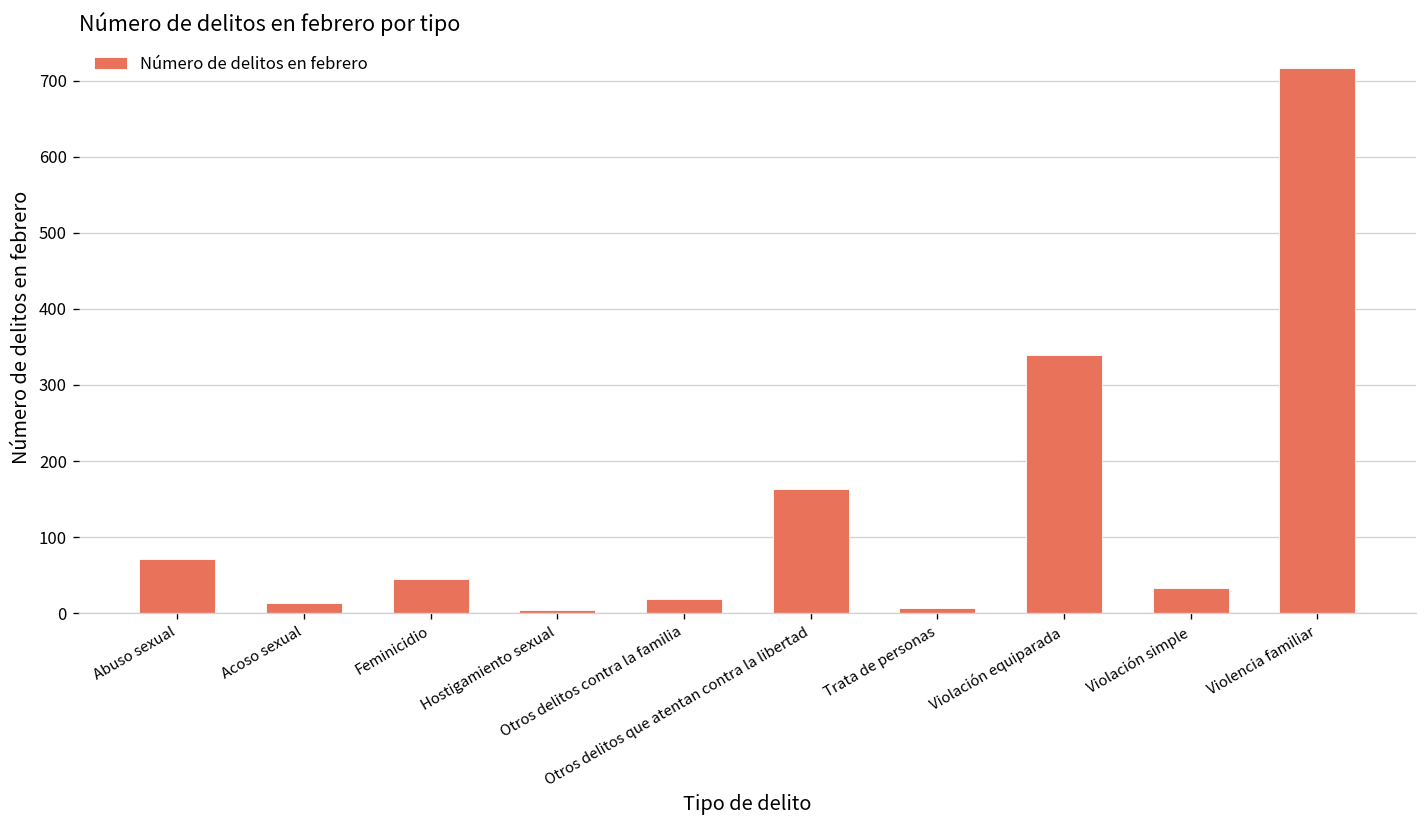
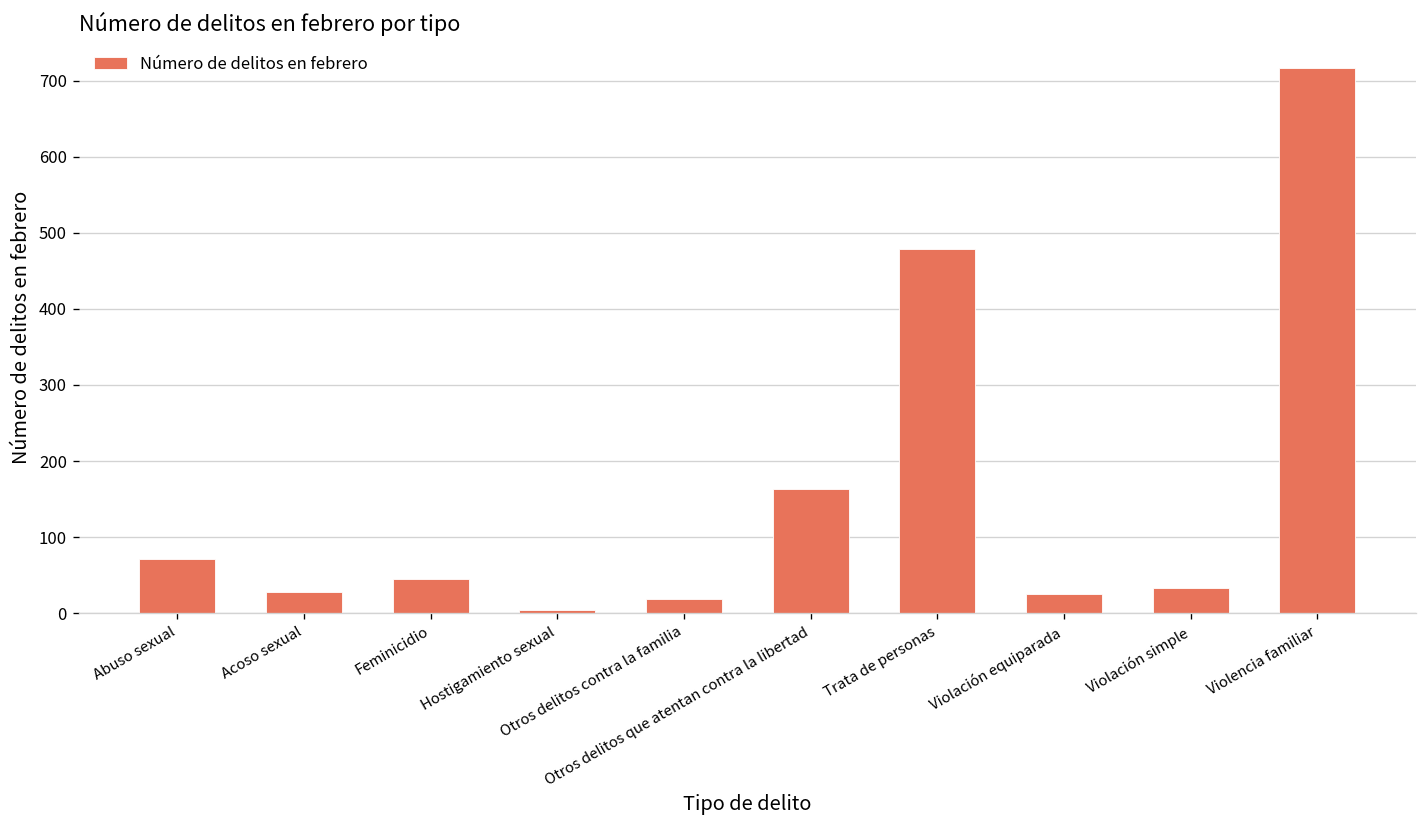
  {
    "Abuso sexual": 70,
-   "Acoso sexual": 10,
+   "Acoso sexual": 30,
    "Feminicidio": 50,
    "Hostigamiento sexual": 10,
    "Otros delitos contra la familia": 20,
    "Otros delitos que atentan contra la libertad": 160,
-   "Trata de personas": 10,
-   "Violación equiparada": 340,
+   "Trata de personas": 480,
+   "Violación equiparada": 30,
    "Violación simple": 30,
    "Violencia familiar": 720
  }
